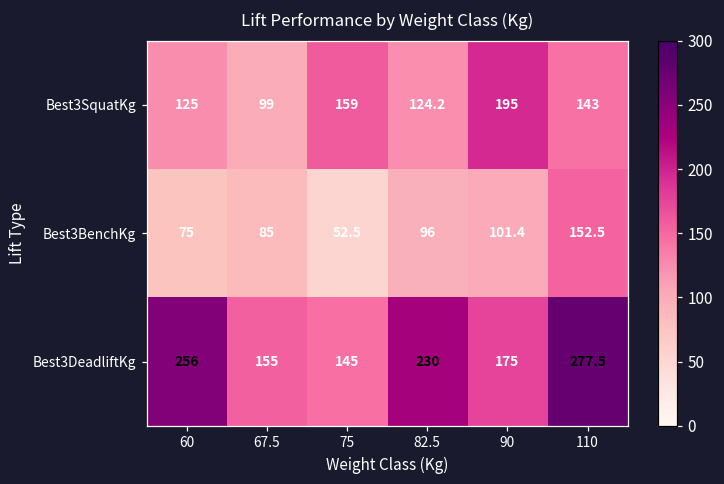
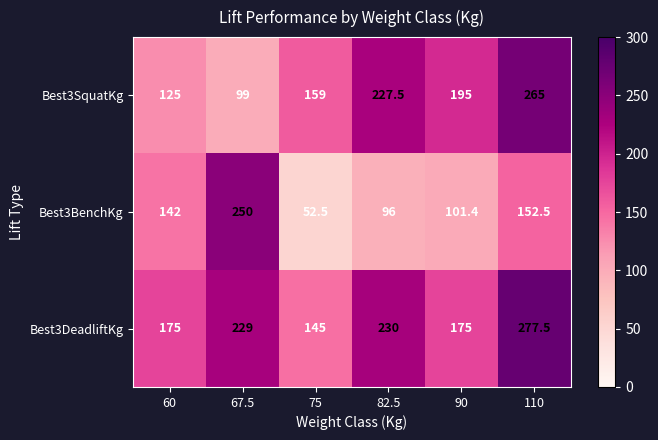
  {
    "Best3SquatKg": {
      "60": 125,
      "67.5": 99,
      "75": 159,
-     "82.5": 124.2,
+     "82.5": 227.5,
      "90": 195,
-     "110": 143
+     "110": 265
    },
    "Best3BenchKg": {
-     "60": 75,
-     "67.5": 85,
+     "60": 142,
+     "67.5": 250,
      "82.5": 96,
      "90": 101.4,
      "110": 152.5
    },
    "Best3DeadliftKg": {
-     "60": 256,
-     "67.5": 155,
+     "60": 175,
+     "67.5": 229,
      "75": 145,
      "82.5": 230,
      "90": 175,
      "110": 277.5
    }
  }
